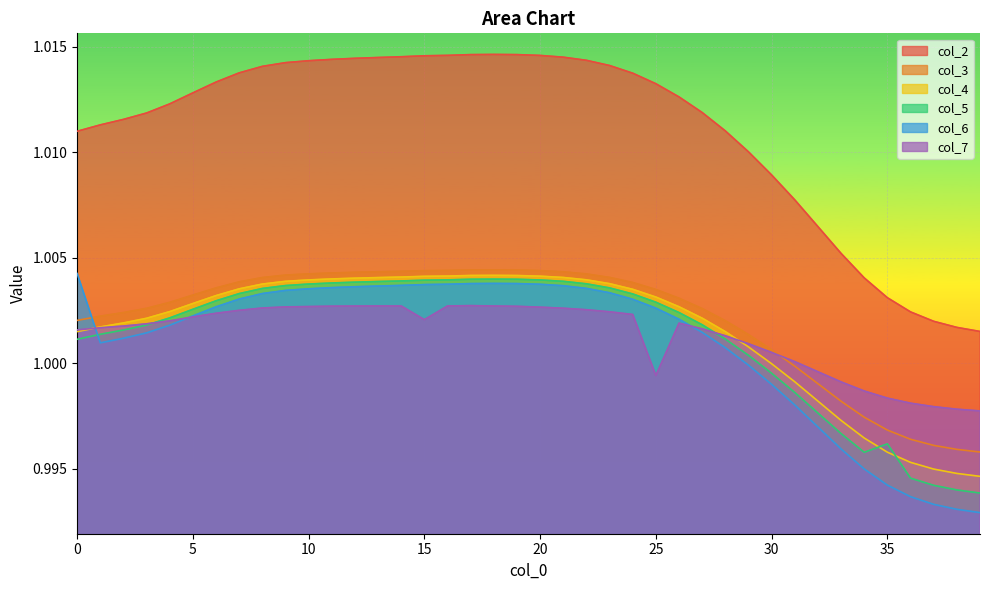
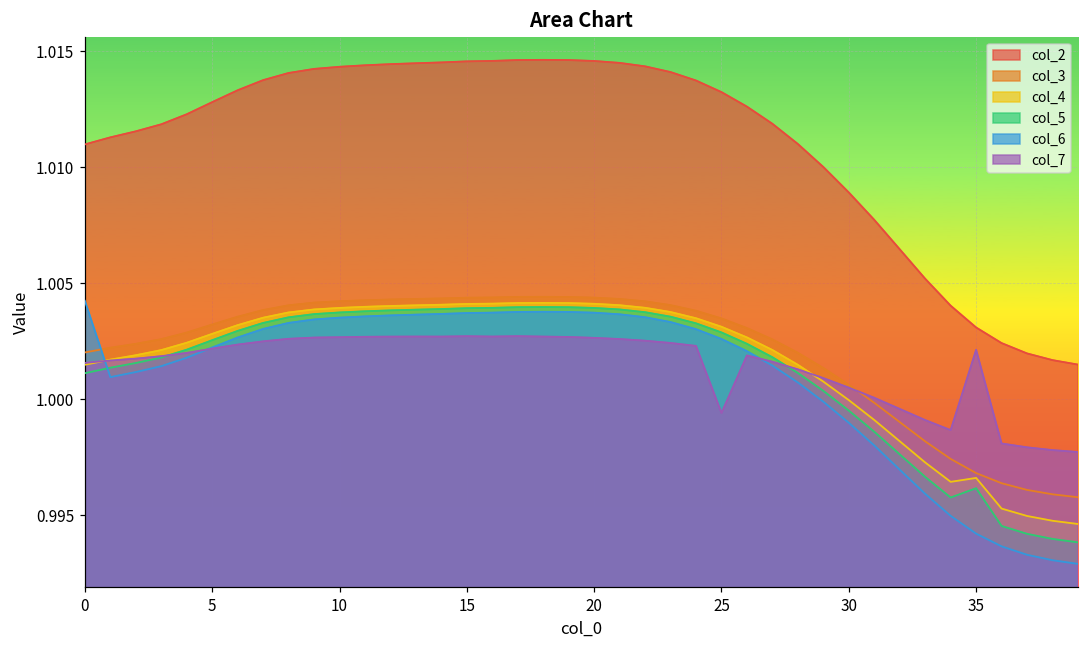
  {
    "col_4": {
      "5": 1.0028,
      "10": 1.0039,
      "15": 1.0041,
      "20": 1.0041,
      "25": 1.0031,
      "30": 1.0000,
-     "35": 0.9958
+     "35": 0.9966
    },
    "col_5": {
      "0": 1.0011,
      "5": 1.0026,
      "10": 1.0037,
      "15": 1.0039,
      "20": 1.0039,
      "25": 1.0029,
      "30": 0.9995,
      "35": 0.9962
    },
    "col_6": {
      "0": 1.0042,
      "10": 1.0035,
      "15": 1.0037,
      "20": 1.0037,
      "25": 1.0026,
      "30": 0.9990,
      "35": 0.9942
    },
    "col_7": {
      "10": 1.0027,
-     "15": 1.0021,
+     "15": 1.0027,
      "20": 1.0027,
      "25": 0.9994,
      "30": 1.0005,
-     "35": 0.9983
+     "35": 1.0021
    }
  }
